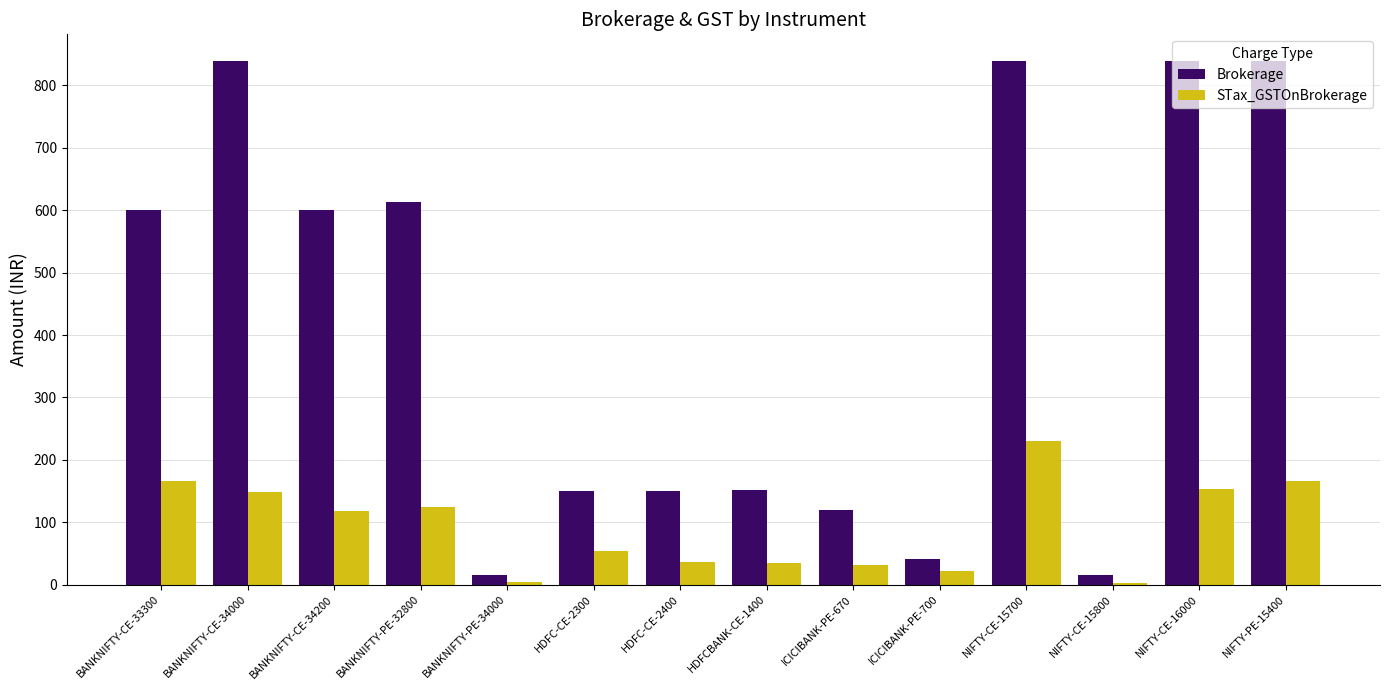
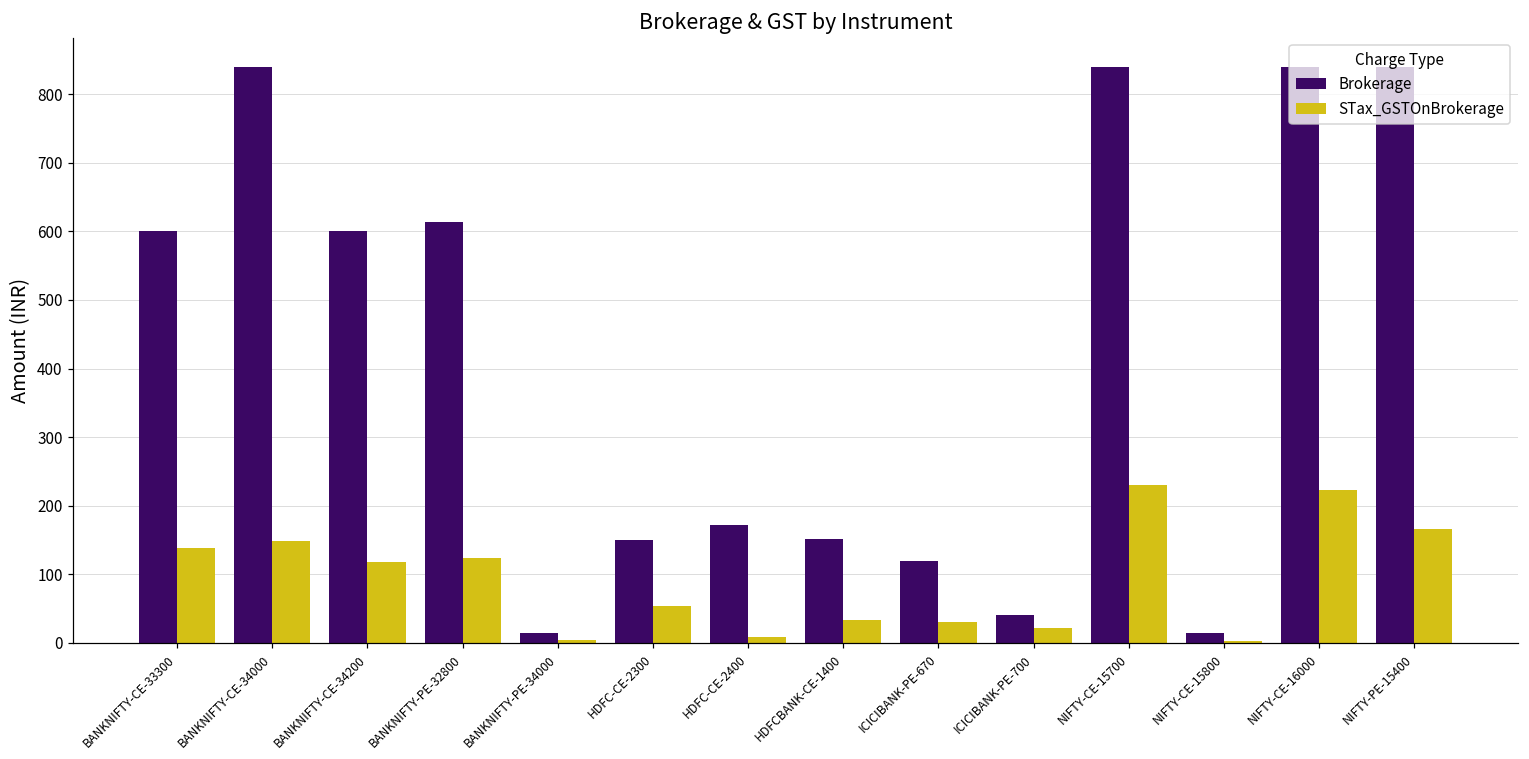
  {
    "Brokerage": {
      "BANKNIFTY-CE-33300": 600,
      "BANKNIFTY-CE-34000": 840,
      "BANKNIFTY-CE-34200": 600,
      "BANKNIFTY-PE-32800": 610,
      "BANKNIFTY-PE-34000": 20,
      "HDFC-CE-2300": 150,
-     "HDFC-CE-2400": 150,
+     "HDFC-CE-2400": 170,
      "HDFCBANK-CE-1400": 150,
      "ICICIBANK-PE-670": 120,
      "ICICIBANK-PE-700": 40,
      "NIFTY-CE-15700": 840,
      "NIFTY-CE-15800": 20
    },
    "STax_GSTOnBrokerage": {
-     "BANKNIFTY-CE-33300": 170,
+     "BANKNIFTY-CE-33300": 140,
      "BANKNIFTY-CE-34000": 150,
      "BANKNIFTY-CE-34200": 120,
      "BANKNIFTY-PE-32800": 120,
      "BANKNIFTY-PE-34000": 0,
      "HDFC-CE-2300": 50,
-     "HDFC-CE-2400": 40,
+     "HDFC-CE-2400": 10,
      "HDFCBANK-CE-1400": 30,
      "ICICIBANK-PE-670": 30,
      "ICICIBANK-PE-700": 20,
      "NIFTY-CE-15700": 230,
-     "NIFTY-CE-16000": 150,
+     "NIFTY-CE-16000": 220,
      "NIFTY-PE-15400": 170
    }
  }
